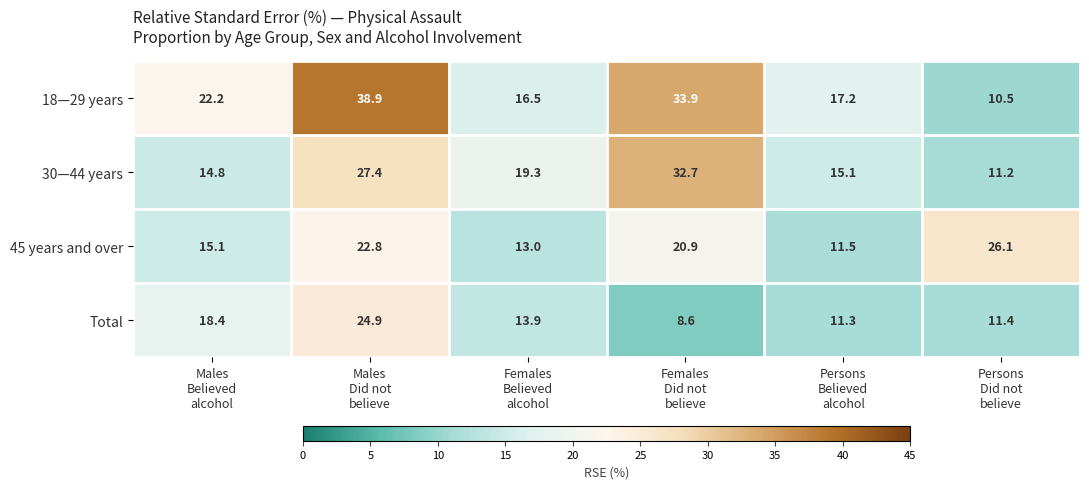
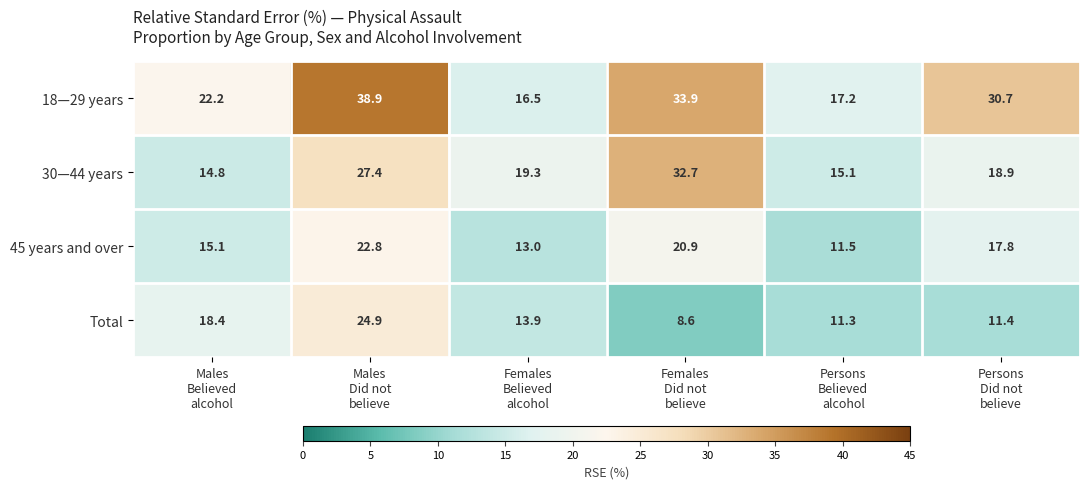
  {
    "18—29 years": {
      "Males Believed alcohol": 22.2,
      "Males Did not believe": 38.9,
      "Females Believed alcohol": 16.5,
      "Females Did not believe": 33.9,
      "Persons Believed alcohol": 17.2,
-     "Persons Did not believe": 10.5
+     "Persons Did not believe": 30.7
    },
    "30—44 years": {
      "Males Believed alcohol": 14.8,
      "Males Did not believe": 27.4,
      "Females Believed alcohol": 19.3,
      "Females Did not believe": 32.7,
      "Persons Believed alcohol": 15.1,
-     "Persons Did not believe": 11.2
+     "Persons Did not believe": 18.9
    },
    "45 years and over": {
      "Males Believed alcohol": 15.1,
      "Males Did not believe": 22.8,
      "Females Believed alcohol": 13.0,
      "Females Did not believe": 20.9,
      "Persons Believed alcohol": 11.5,
-     "Persons Did not believe": 26.1
+     "Persons Did not believe": 17.8
    },
    "Total": {
      "Males Believed alcohol": 18.4,
      "Males Did not believe": 24.9,
      "Females Believed alcohol": 13.9,
      "Females Did not believe": 8.6,
      "Persons Believed alcohol": 11.3,
      "Persons Did not believe": 11.4
    }
  }
